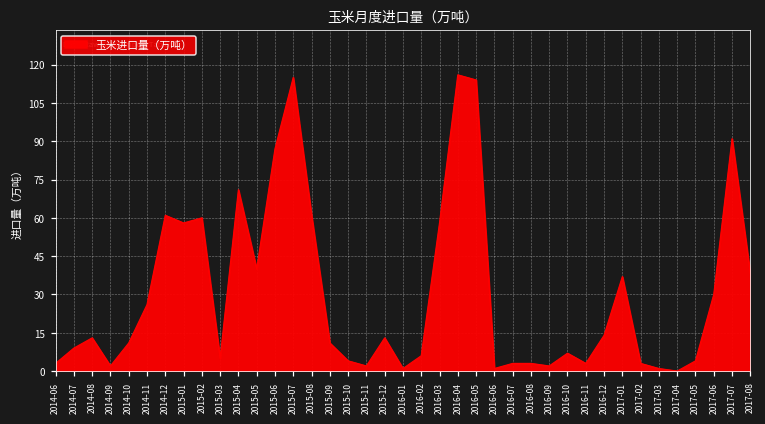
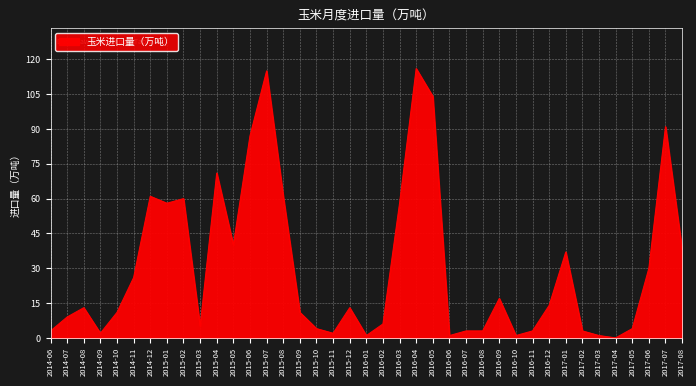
  {
    "2014-06": 3,
    "2014-07": 9,
    "2014-08": 13,
    "2014-09": 2,
    "2014-10": 11,
    "2014-11": 26,
    "2014-12": 61,
    "2015-01": 58,
    "2015-02": 60,
    "2015-03": 5,
    "2015-04": 71,
    "2015-05": 40,
    "2015-06": 87,
    "2015-07": 115,
    "2015-08": 61,
    "2015-09": 11,
    "2015-10": 4,
    "2015-11": 2,
    "2015-12": 13,
    "2016-01": 1,
    "2016-02": 6,
    "2016-03": 58,
    "2016-04": 116,
-   "2016-05": 114,
+   "2016-05": 104,
    "2016-06": 1,
    "2016-07": 3,
    "2016-08": 3,
-   "2016-09": 2,
-   "2016-10": 7,
+   "2016-09": 17,
+   "2016-10": 1,
    "2016-11": 3,
    "2016-12": 14,
    "2017-01": 37,
    "2017-02": 3,
    "2017-03": 1,
    "2017-04": 0,
    "2017-05": 4,
    "2017-06": 30,
    "2017-07": 91,
    "2017-08": 38
  }
